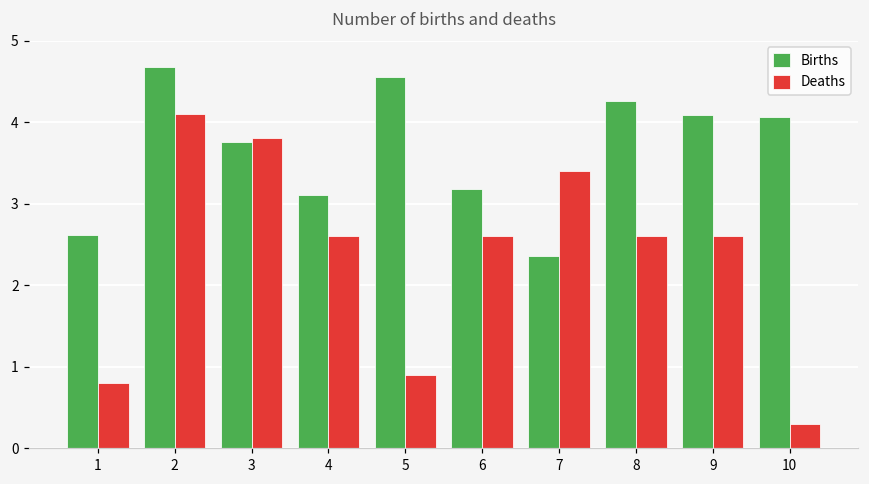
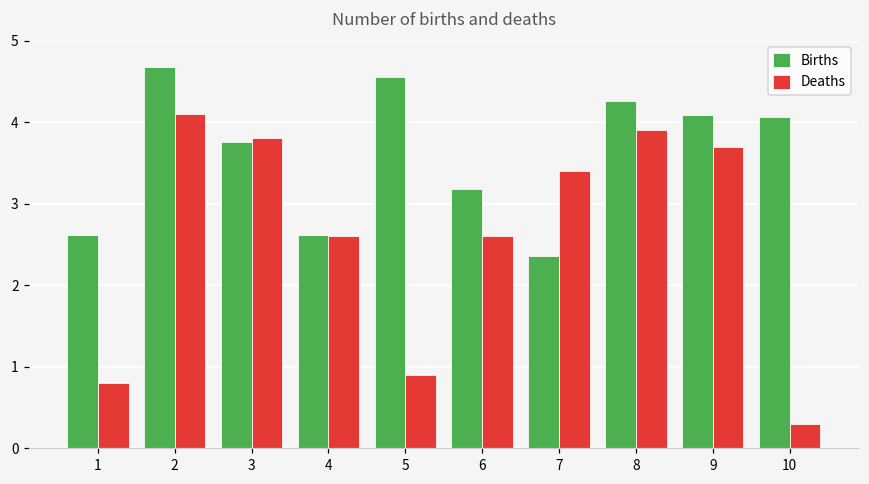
  {
    "Births": {
      "1": 2.6,
      "2": 4.7,
      "3": 3.8,
-     "4": 3.1,
+     "4": 2.6,
      "5": 4.6,
      "6": 3.2,
      "7": 2.4,
      "8": 4.3,
      "9": 4.1,
      "10": 4.1
    },
    "Deaths": {
      "1": 0.8,
      "2": 4.1,
      "3": 3.8,
      "4": 2.6,
      "5": 0.9,
      "6": 2.6,
      "7": 3.4,
-     "8": 2.6,
-     "9": 2.6,
+     "8": 3.9,
+     "9": 3.7,
      "10": 0.3
    }
  }
